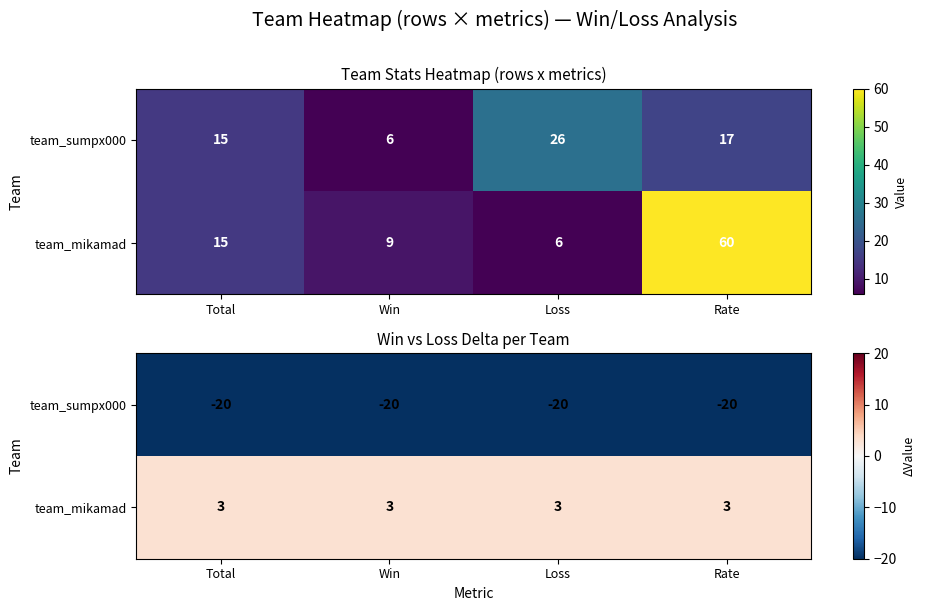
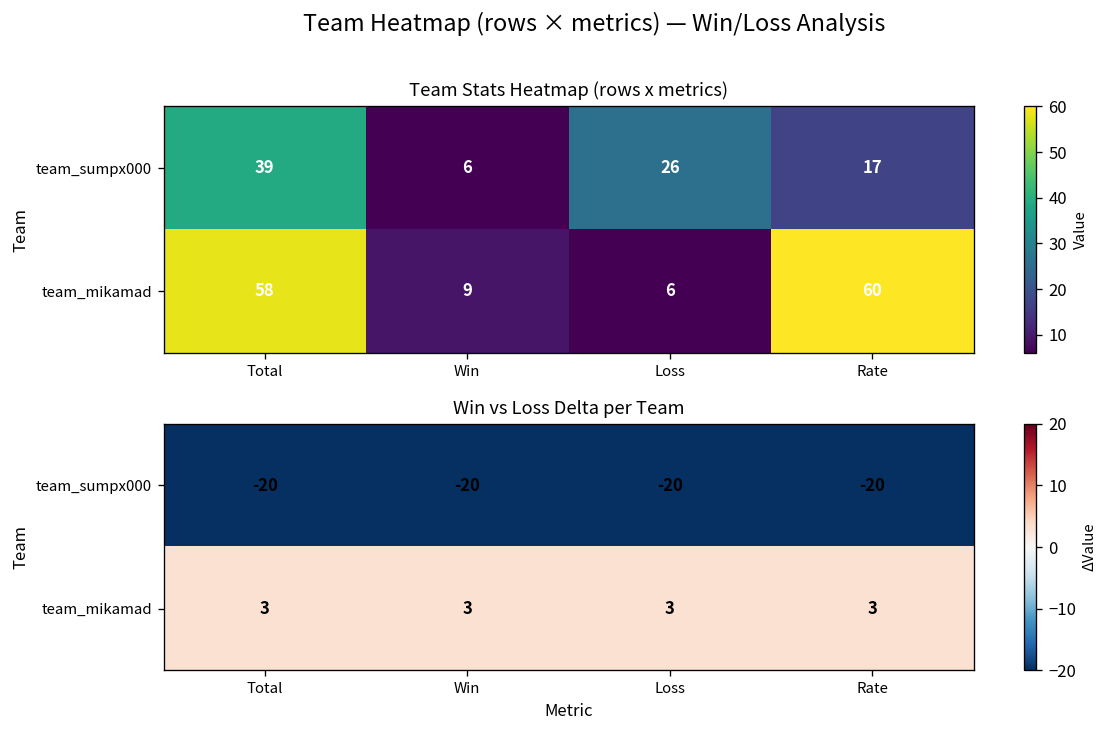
  {
    "Team Stats Heatmap (rows x metrics)": {
      "team_sumpx000": {
-       "Total": 15,
+       "Total": 39,
        "Win": 6,
        "Loss": 26,
        "Rate": 17
      },
      "team_mikamad": {
-       "Total": 15,
+       "Total": 58,
        "Win": 9,
        "Loss": 6,
        "Rate": 60
      }
    },
    "Win vs Loss Delta per Team": {
      "team_sumpx000": {
        "Total": -20,
        "Win": -20,
        "Loss": -20,
        "Rate": -20
      },
      "team_mikamad": {
        "Total": 3,
        "Win": 3,
        "Loss": 3,
        "Rate": 3
      }
    }
  }
